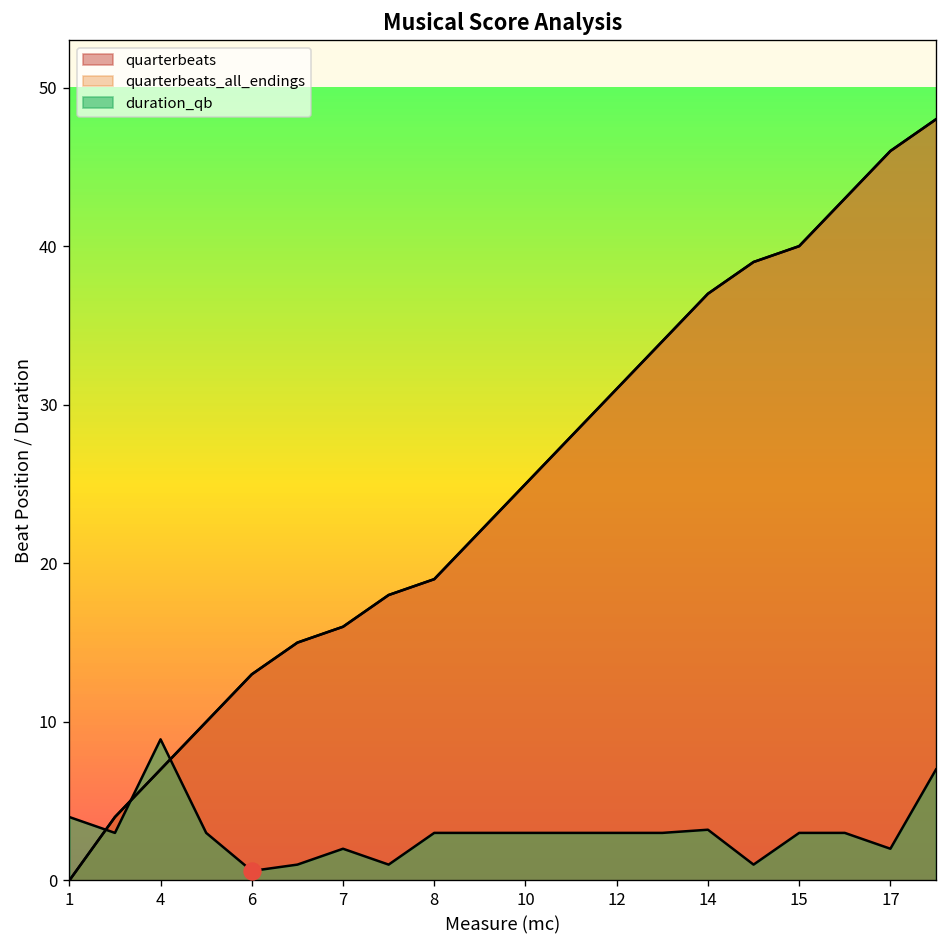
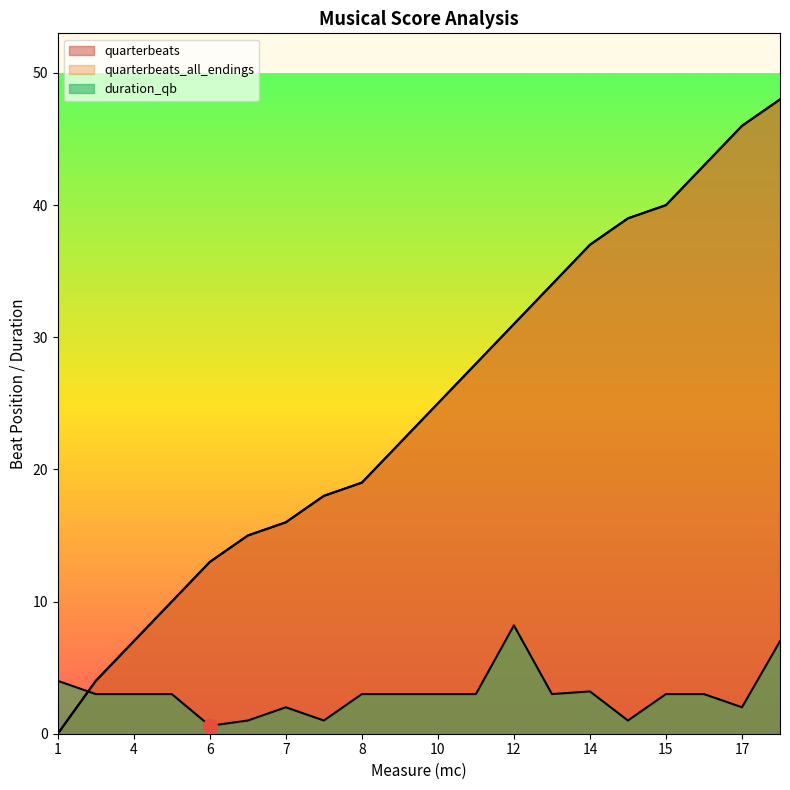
  {
    "duration_qb": {
-     "4": 8.9,
+     "4": 3.0,
      "8": 3.0,
      "10": 3.0,
-     "12": 3.0,
+     "12": 8.2,
      "14": 3.2
    }
  }
